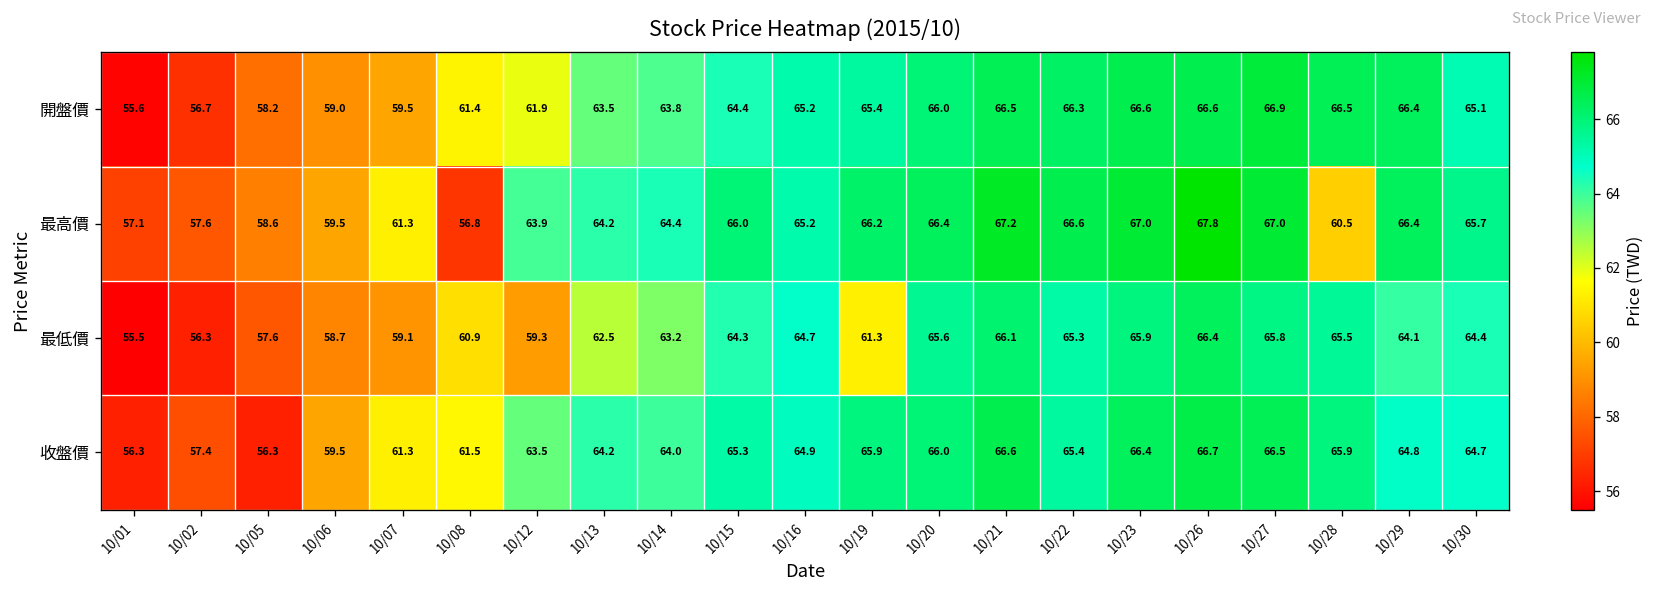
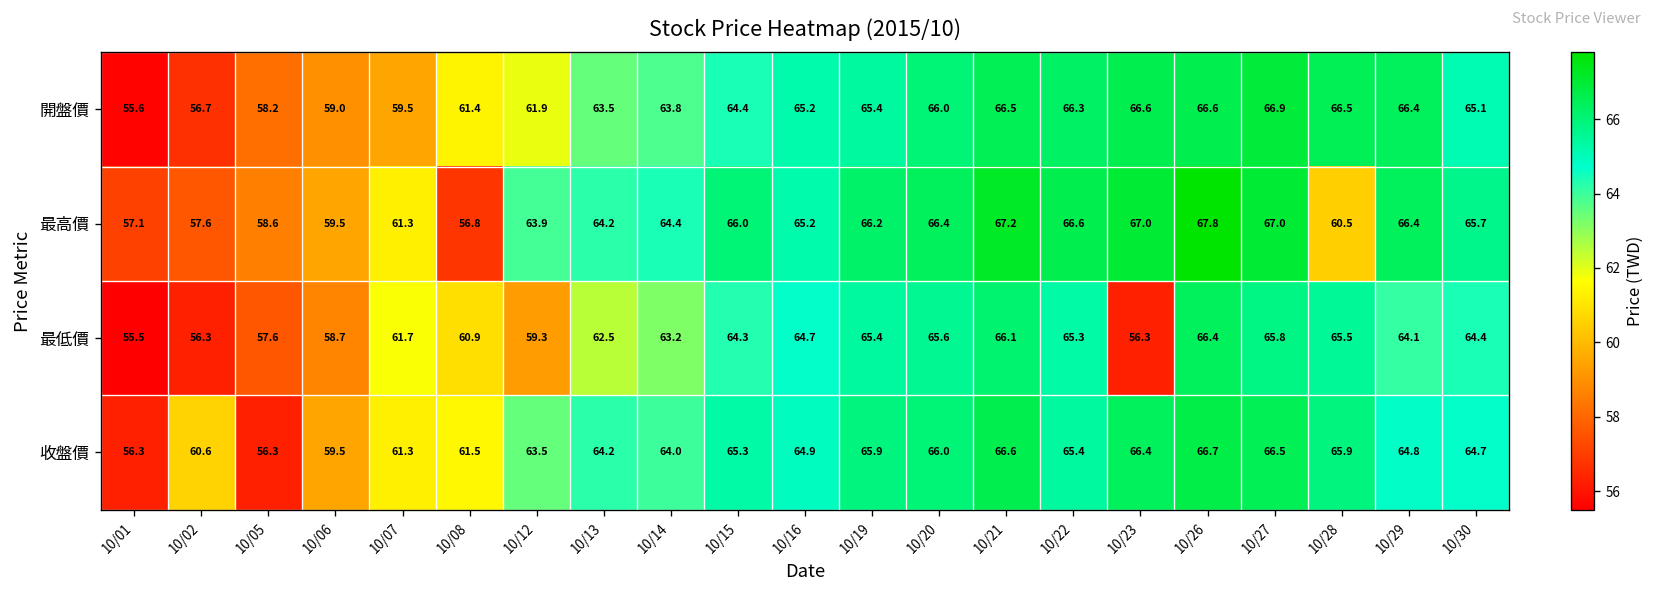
  {
    "開盤價": {
      "10/01": 55.6,
      "10/02": 56.7,
      "10/05": 58.2,
      "10/06": 59.0,
      "10/07": 59.5,
      "10/08": 61.4,
      "10/12": 61.9,
      "10/13": 63.5,
      "10/14": 63.8,
      "10/15": 64.4,
      "10/16": 65.2,
      "10/19": 65.4,
      "10/20": 66.0,
      "10/21": 66.5,
      "10/22": 66.3,
      "10/23": 66.6,
      "10/26": 66.6,
      "10/27": 66.9,
      "10/28": 66.5,
      "10/29": 66.4,
      "10/30": 65.1
    },
    "最高價": {
      "10/01": 57.1,
      "10/02": 57.6,
      "10/05": 58.6,
      "10/06": 59.5,
      "10/07": 61.3,
      "10/08": 56.8,
      "10/12": 63.9,
      "10/13": 64.2,
      "10/14": 64.4,
      "10/15": 66.0,
      "10/16": 65.2,
      "10/19": 66.2,
      "10/20": 66.4,
      "10/21": 67.2,
      "10/22": 66.6,
      "10/23": 67.0,
      "10/26": 67.8,
      "10/27": 67.0,
      "10/28": 60.5,
      "10/29": 66.4,
      "10/30": 65.7
    },
    "最低價": {
      "10/01": 55.5,
      "10/02": 56.3,
      "10/05": 57.6,
      "10/06": 58.7,
-     "10/07": 59.1,
+     "10/07": 61.7,
      "10/08": 60.9,
      "10/12": 59.3,
      "10/13": 62.5,
      "10/14": 63.2,
      "10/15": 64.3,
      "10/16": 64.7,
-     "10/19": 61.3,
+     "10/19": 65.4,
      "10/20": 65.6,
      "10/21": 66.1,
      "10/22": 65.3,
-     "10/23": 65.9,
+     "10/23": 56.3,
      "10/26": 66.4,
      "10/27": 65.8,
      "10/28": 65.5,
      "10/29": 64.1,
      "10/30": 64.4
    },
    "收盤價": {
      "10/01": 56.3,
-     "10/02": 57.4,
+     "10/02": 60.6,
      "10/05": 56.3,
      "10/06": 59.5,
      "10/07": 61.3,
      "10/08": 61.5,
      "10/12": 63.5,
      "10/13": 64.2,
      "10/14": 64.0,
      "10/15": 65.3,
      "10/16": 64.9,
      "10/19": 65.9,
      "10/20": 66.0,
      "10/21": 66.6,
      "10/22": 65.4,
      "10/23": 66.4,
      "10/26": 66.7,
      "10/27": 66.5,
      "10/28": 65.9,
      "10/29": 64.8,
      "10/30": 64.7
    }
  }
